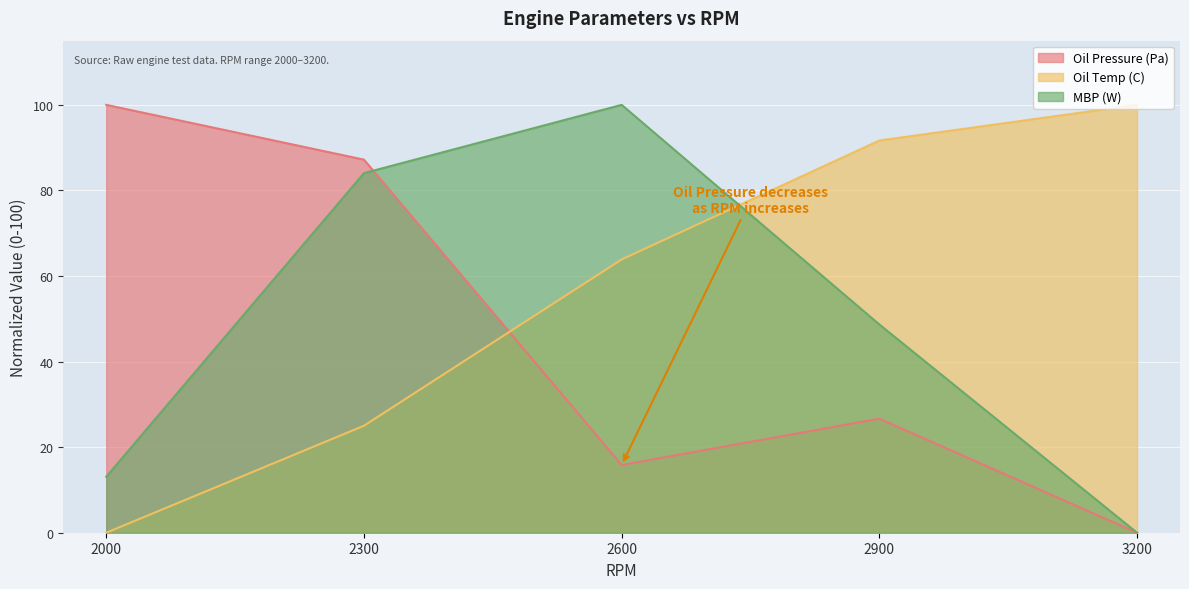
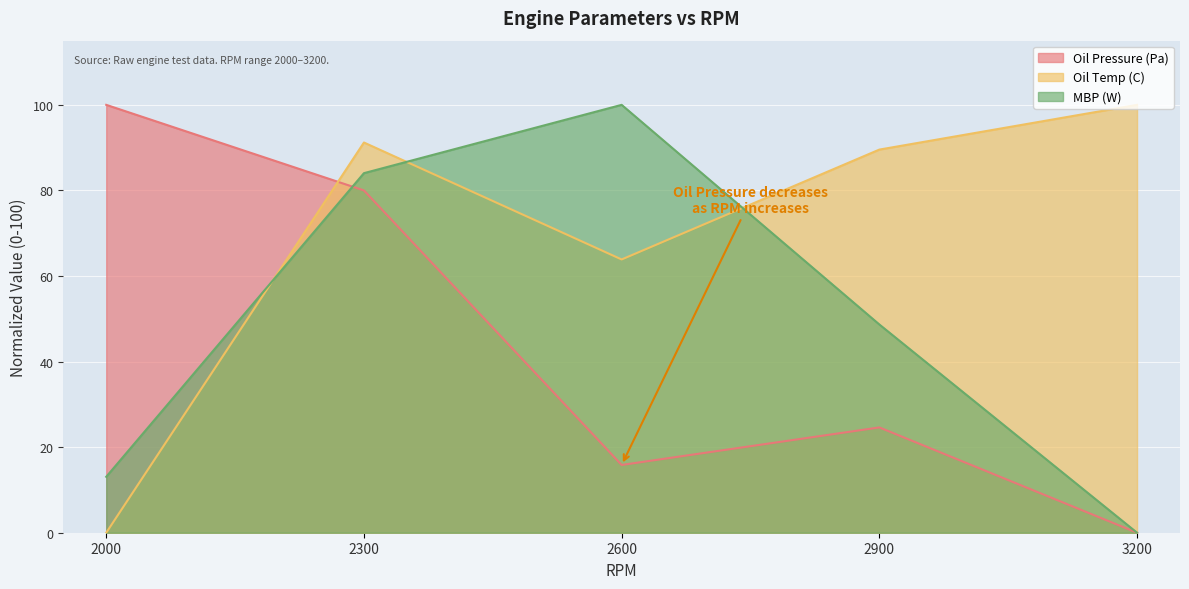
  {
    "Oil Pressure (Pa)": {
      "2000": 100,
-     "2300": 87,
+     "2300": 80,
      "2600": 16,
-     "2900": 27
+     "2900": 25
    },
    "Oil Temp (C)": {
      "2000": 0,
-     "2300": 25,
+     "2300": 91,
      "2600": 64,
-     "2900": 92
+     "2900": 90
    },
    "MBP (W)": {
      "2000": 13,
      "2300": 84,
      "2600": 100,
      "2900": 49
    }
  }
